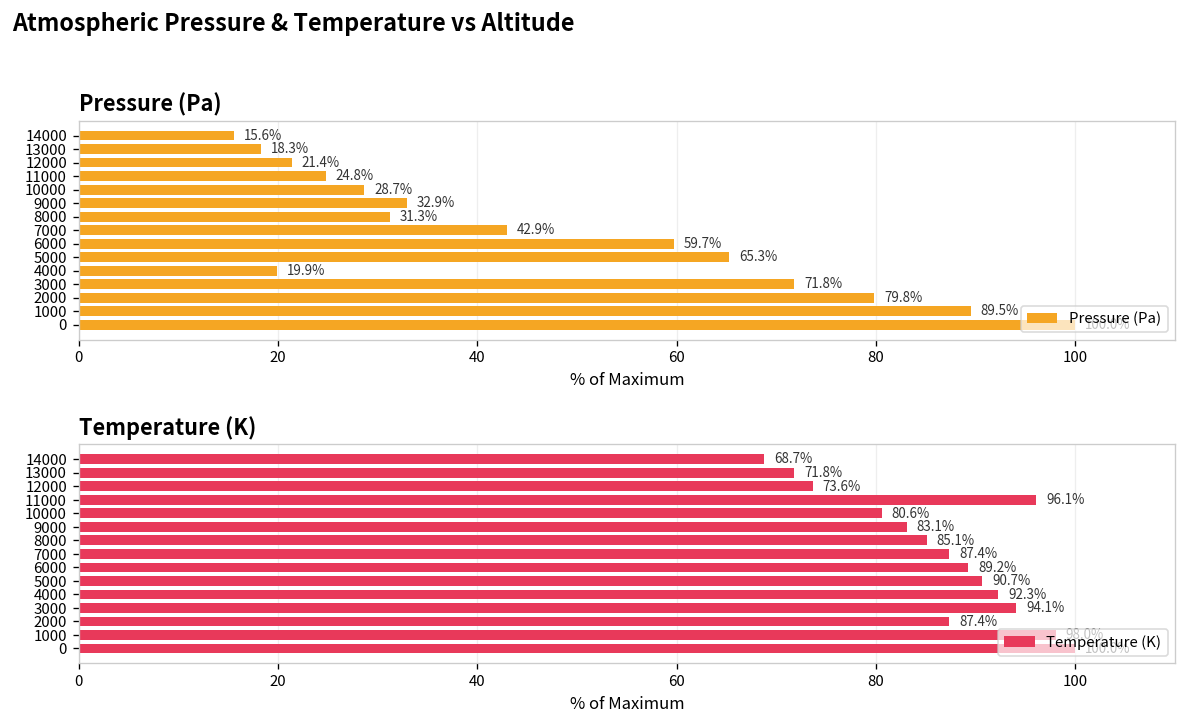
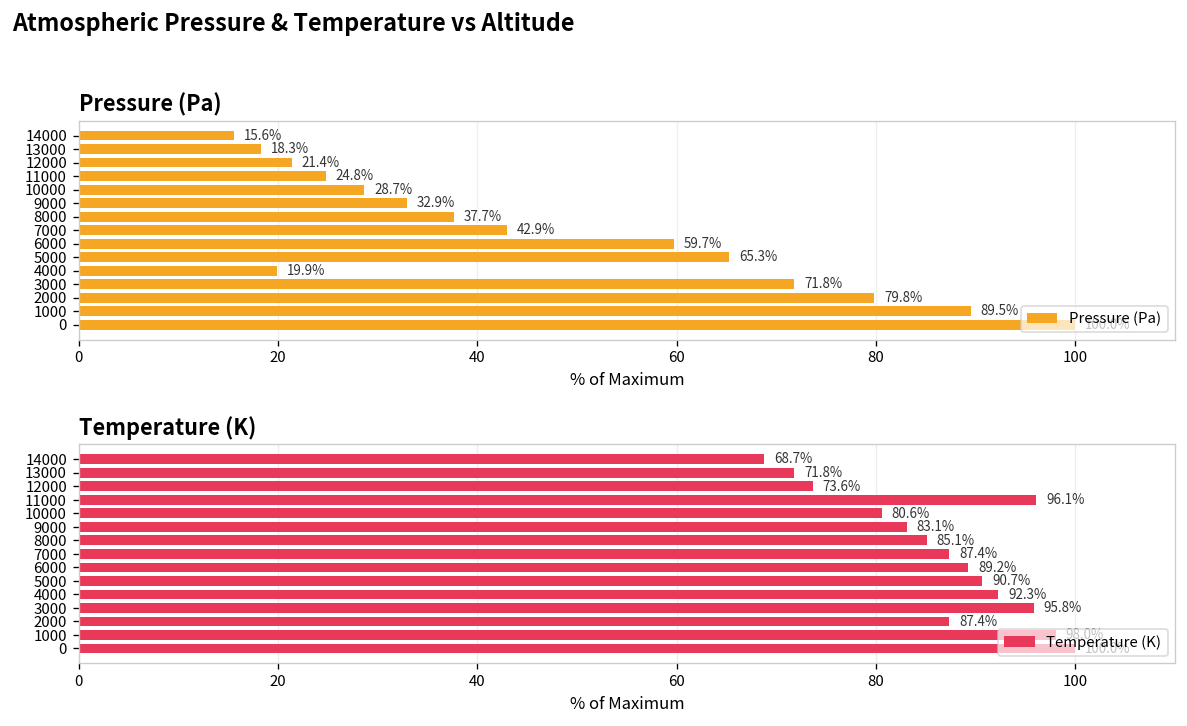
  {
    "Pressure (Pa)": {
      "14000": "15.6%",
      "13000": "18.3%",
      "12000": "21.4%",
      "11000": "24.8%",
      "10000": "28.7%",
      "9000": "32.9%",
-     "8000": "31.3%",
+     "8000": "37.7%",
      "7000": "42.9%",
      "6000": "59.7%",
      "5000": "65.3%",
      "4000": "19.9%",
      "3000": "71.8%",
      "2000": "79.8%",
      "1000": "89.5%"
    },
    "Temperature (K)": {
      "14000": "68.7%",
      "13000": "71.8%",
      "12000": "73.6%",
      "11000": "96.1%",
      "10000": "80.6%",
      "9000": "83.1%",
      "8000": "85.1%",
      "7000": "87.4%",
      "6000": "89.2%",
      "5000": "90.7%",
      "4000": "92.3%",
-     "3000": "94.1%",
+     "3000": "95.8%",
      "2000": "87.4%"
    }
  }
